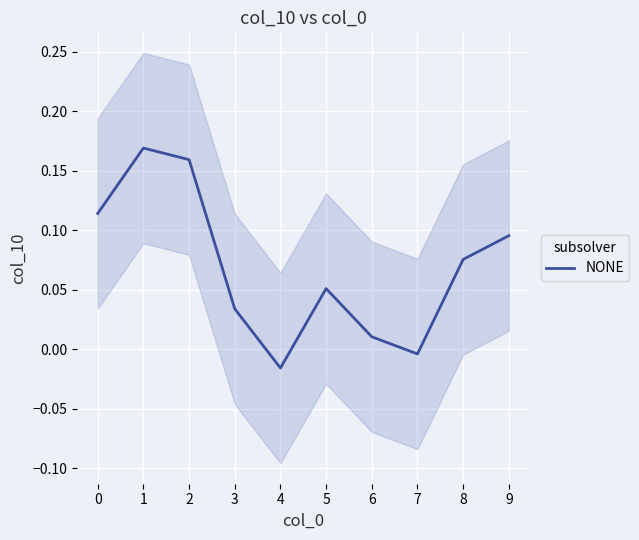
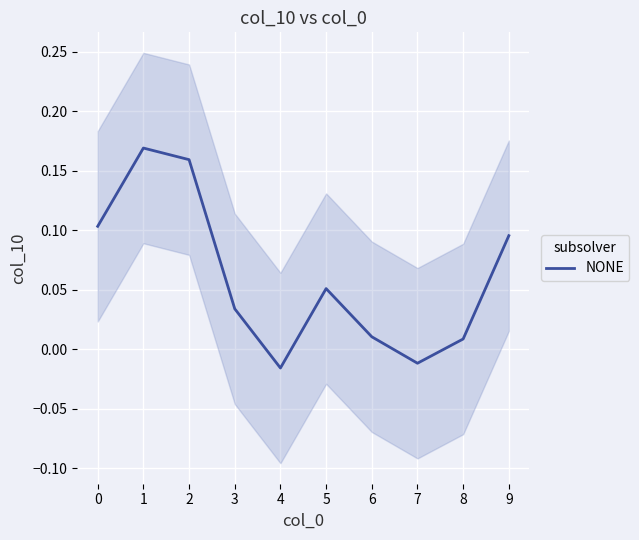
  {
    "NONE": {
-     "0": 0.114,
+     "0": 0.103,
      "1": 0.169,
      "2": 0.159,
      "3": 0.034,
      "4": -0.016,
      "5": 0.051,
      "6": 0.011,
-     "7": -0.004,
-     "8": 0.076,
+     "7": -0.012,
+     "8": 0.009,
      "9": 0.096
    }
  }
